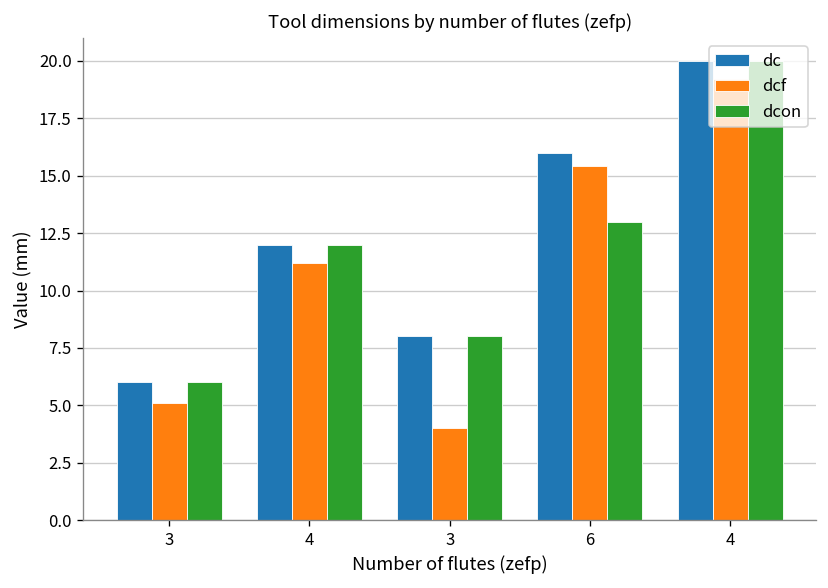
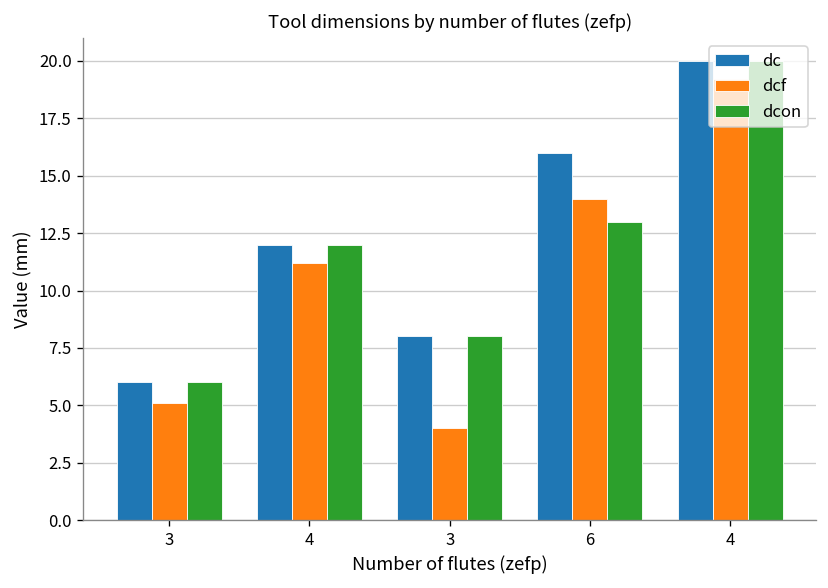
  {
    "dc": {
      "6": 16.0
    },
    "dcf": {
-     "6": 15.4
+     "6": 14.0
    },
    "dcon": {
      "6": 13.0
    }
  }
